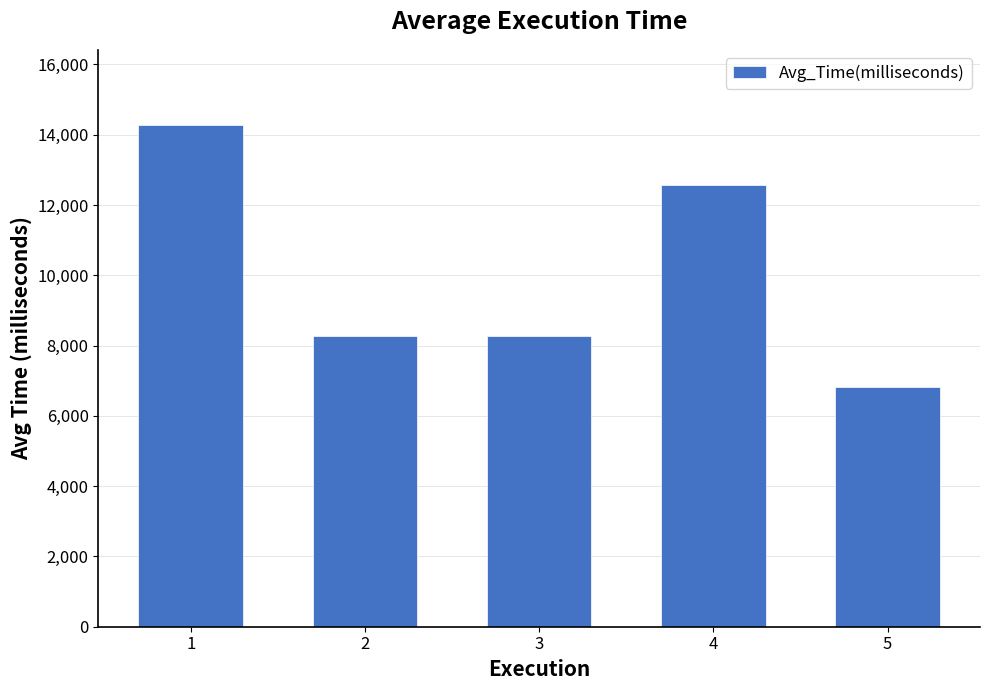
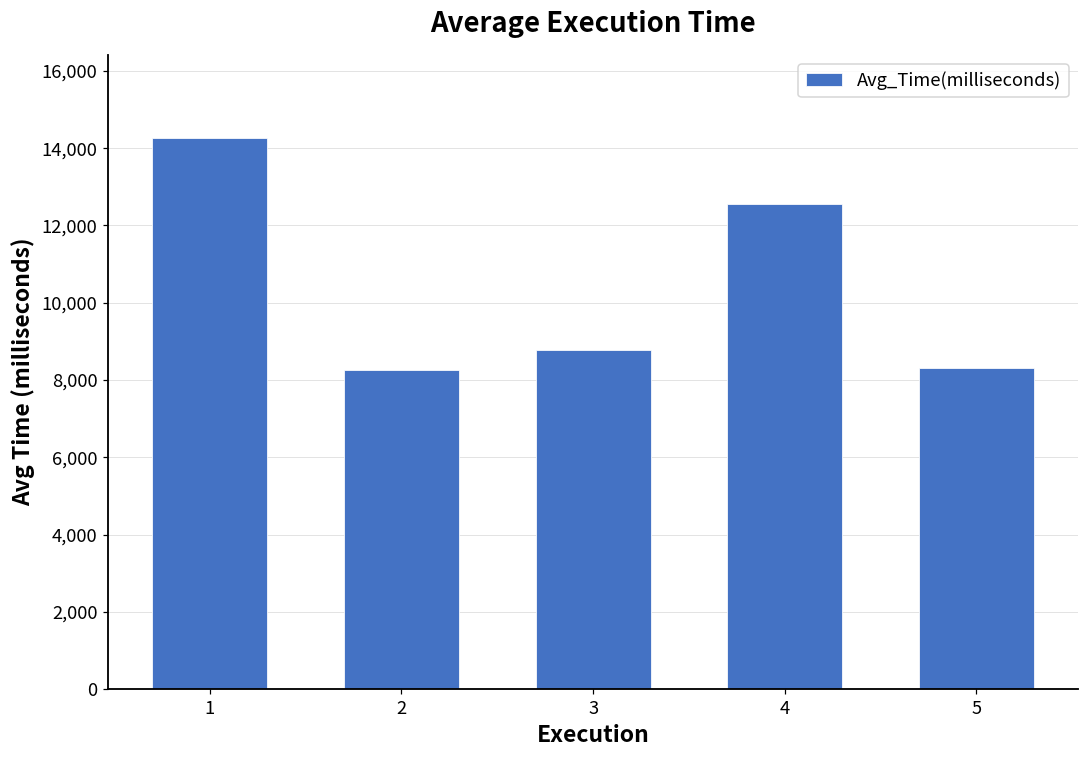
  {
    "1": "14,300",
    "2": "8,300",
-   "3": "8,300",
+   "3": "8,800",
    "4": "12,600",
-   "5": "6,800"
+   "5": "8,300"
  }
